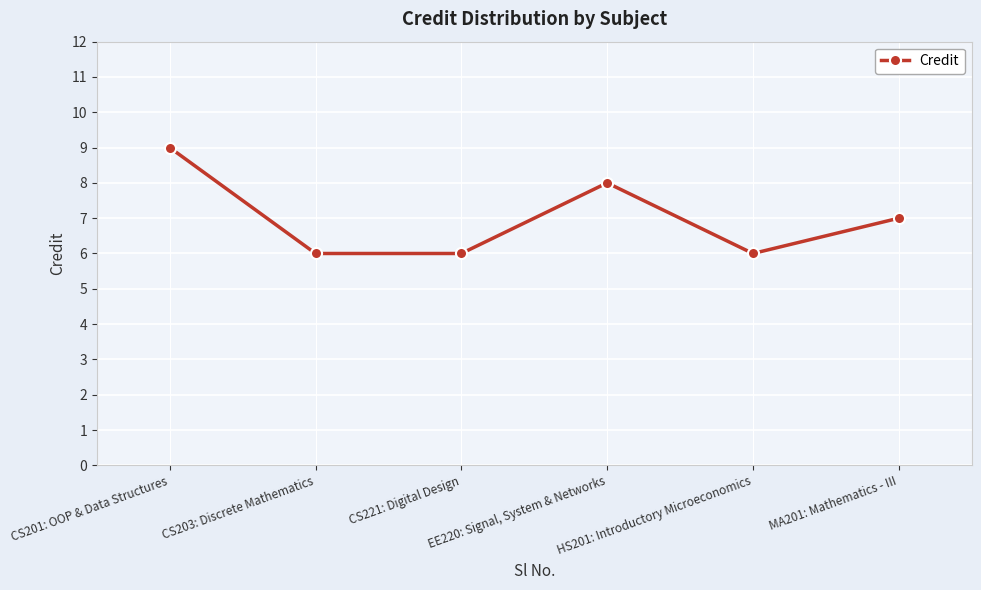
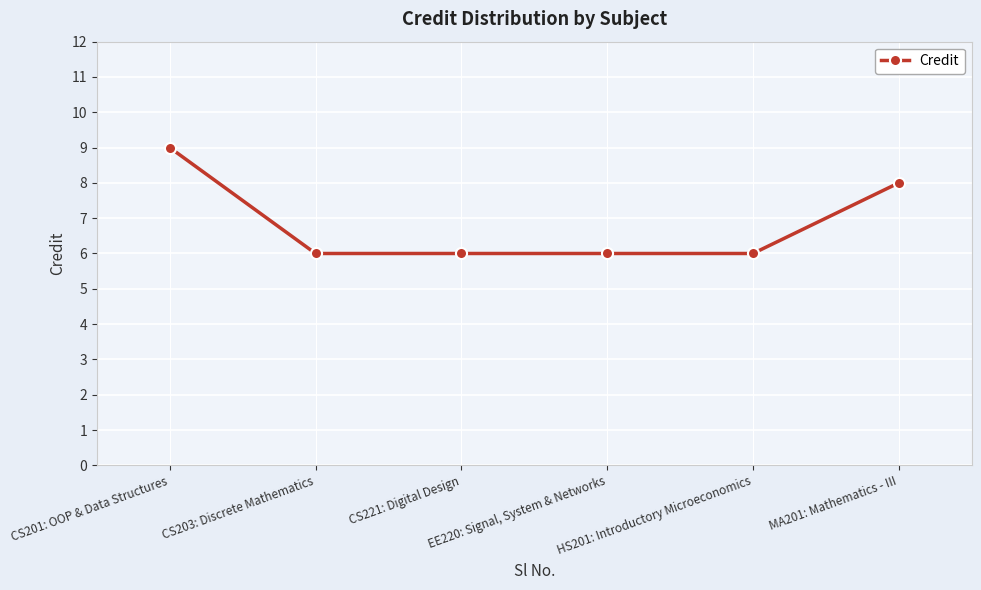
  {
    "CS201: OOP & Data Structures": 9,
    "CS203: Discrete Mathematics": 6,
    "CS221: Digital Design": 6,
-   "EE220: Signal, System & Networks": 8,
+   "EE220: Signal, System & Networks": 6,
    "HS201: Introductory Microeconomics": 6,
-   "MA201: Mathematics - III": 7
+   "MA201: Mathematics - III": 8
  }
